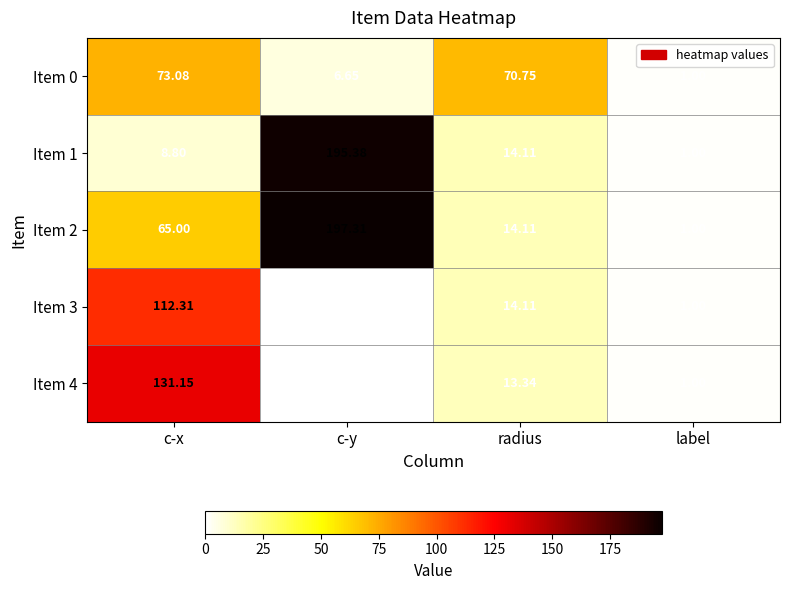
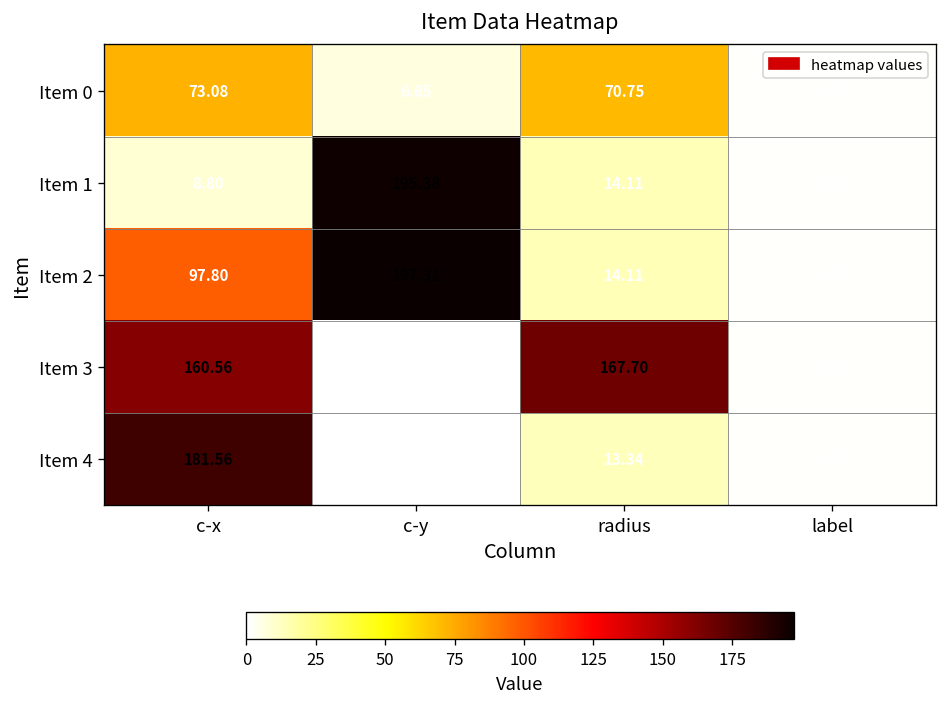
  {
    "Item 0": {
      "c-x": 73.08,
      "radius": 70.75
    },
    "Item 1": {
      "radius": 14.11
    },
    "Item 2": {
-     "c-x": 65.00,
+     "c-x": 97.80,
      "radius": 14.11
    },
    "Item 3": {
-     "c-x": 112.31,
-     "radius": 14.11
+     "c-x": 160.56,
+     "radius": 167.70
    },
    "Item 4": {
-     "c-x": 131.15,
+     "c-x": 181.56,
      "radius": 13.34
    }
  }
